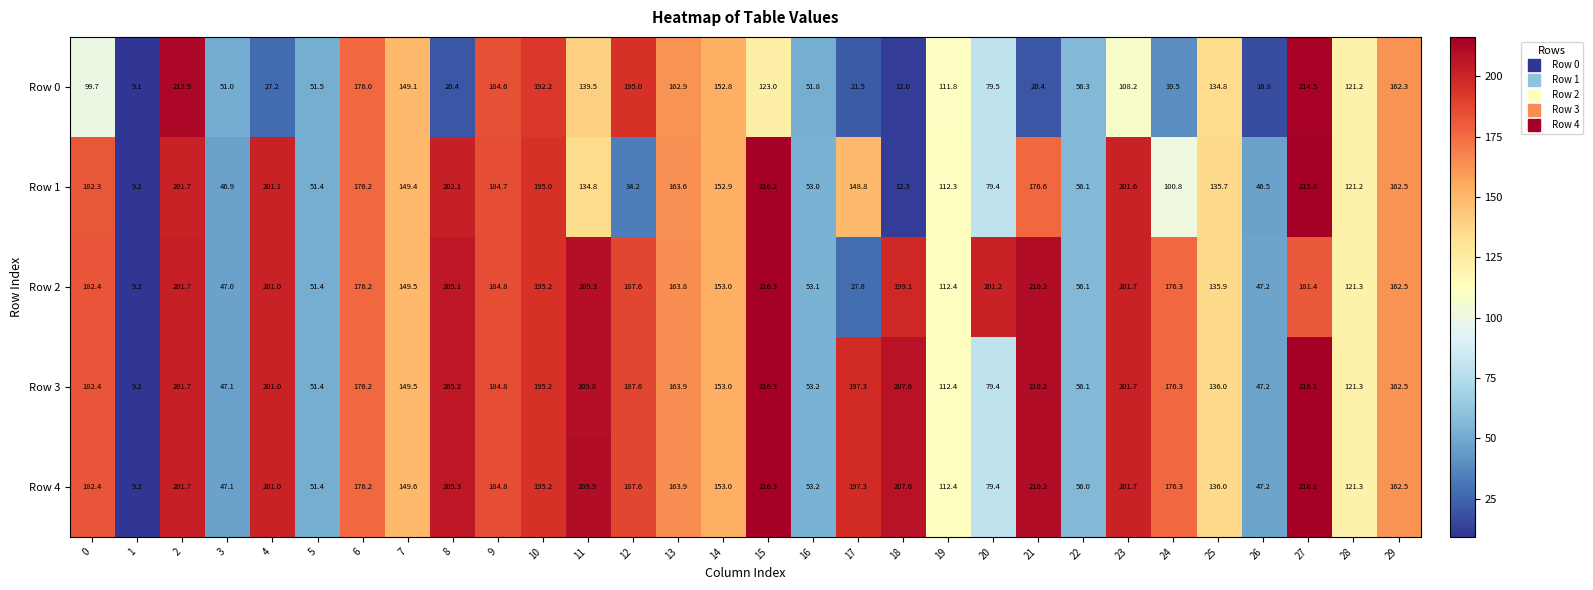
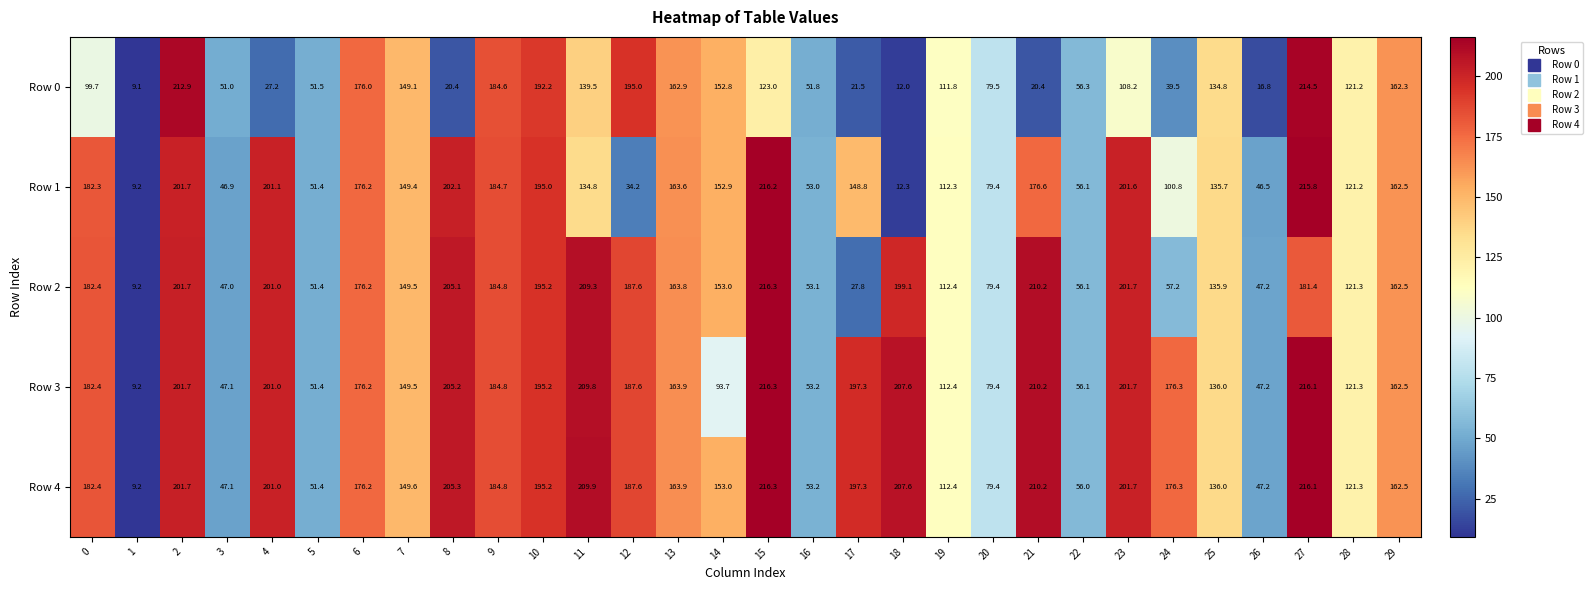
  {
    "Row 0": {
      "0": 99.7,
      "1": 9.1,
      "2": 212.9,
      "3": 51.0,
      "4": 27.2,
      "5": 51.5,
      "6": 176.0,
      "7": 149.1,
      "8": 20.4,
      "9": 184.6,
      "10": 192.2,
      "11": 139.5,
      "12": 195.0,
      "13": 162.9,
      "14": 152.8,
      "15": 123.0,
      "16": 51.8,
      "17": 21.5,
      "18": 12.0,
      "19": 111.8,
      "20": 79.5,
      "21": 20.4,
      "22": 56.3,
      "23": 108.2,
      "24": 39.5,
      "25": 134.8,
      "26": 16.8,
      "27": 214.5,
      "28": 121.2,
      "29": 162.3
    },
    "Row 1": {
      "0": 182.3,
      "1": 9.2,
      "2": 201.7,
      "3": 46.9,
      "4": 201.1,
      "5": 51.4,
      "6": 176.2,
      "7": 149.4,
      "8": 202.1,
      "9": 184.7,
      "10": 195.0,
      "11": 134.8,
      "12": 34.2,
      "13": 163.6,
      "14": 152.9,
      "15": 216.2,
      "16": 53.0,
      "17": 148.8,
      "18": 12.3,
      "19": 112.3,
      "20": 79.4,
      "21": 176.6,
      "22": 56.1,
      "23": 201.6,
      "24": 100.8,
      "25": 135.7,
      "26": 46.5,
      "27": 215.8,
      "28": 121.2,
      "29": 162.5
    },
    "Row 2": {
      "0": 182.4,
      "1": 9.2,
      "2": 201.7,
      "3": 47.0,
      "4": 201.0,
      "5": 51.4,
      "6": 176.2,
      "7": 149.5,
      "8": 205.1,
      "9": 184.8,
      "10": 195.2,
      "11": 209.3,
      "12": 187.6,
      "13": 163.8,
      "14": 153.0,
      "15": 216.3,
      "16": 53.1,
      "17": 27.8,
      "18": 199.1,
      "19": 112.4,
-     "20": 201.2,
+     "20": 79.4,
      "21": 210.2,
      "22": 56.1,
      "23": 201.7,
-     "24": 176.3,
+     "24": 57.2,
      "25": 135.9,
      "26": 47.2,
      "27": 181.4,
      "28": 121.3,
      "29": 162.5
    },
    "Row 3": {
      "0": 182.4,
      "1": 9.2,
      "2": 201.7,
      "3": 47.1,
      "4": 201.0,
      "5": 51.4,
      "6": 176.2,
      "7": 149.5,
      "8": 205.2,
      "9": 184.8,
      "10": 195.2,
      "11": 209.8,
      "12": 187.6,
      "13": 163.9,
-     "14": 153.0,
+     "14": 93.7,
      "15": 216.3,
      "16": 53.2,
      "17": 197.3,
      "18": 207.6,
      "19": 112.4,
      "20": 79.4,
      "21": 210.2,
      "22": 56.1,
      "23": 201.7,
      "24": 176.3,
      "25": 136.0,
      "26": 47.2,
      "27": 216.1,
      "28": 121.3,
      "29": 162.5
    },
    "Row 4": {
      "0": 182.4,
      "1": 9.2,
      "2": 201.7,
      "3": 47.1,
      "4": 201.0,
      "5": 51.4,
      "6": 176.2,
      "7": 149.6,
      "8": 205.3,
      "9": 184.8,
      "10": 195.2,
      "11": 209.9,
      "12": 187.6,
      "13": 163.9,
      "14": 153.0,
      "15": 216.3,
      "16": 53.2,
      "17": 197.3,
      "18": 207.6,
      "19": 112.4,
      "20": 79.4,
      "21": 210.2,
      "22": 56.0,
      "23": 201.7,
      "24": 176.3,
      "25": 136.0,
      "26": 47.2,
      "27": 216.1,
      "28": 121.3,
      "29": 162.5
    }
  }
